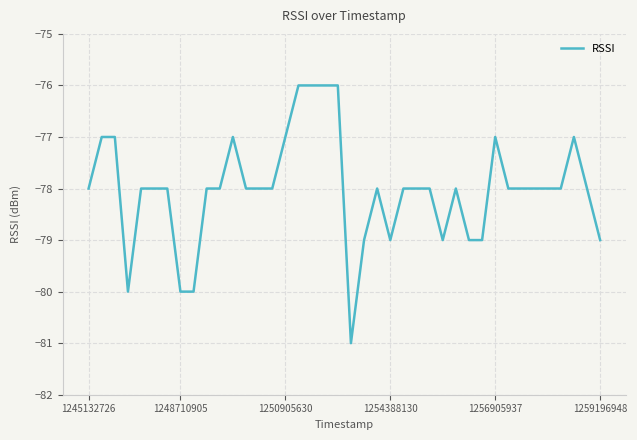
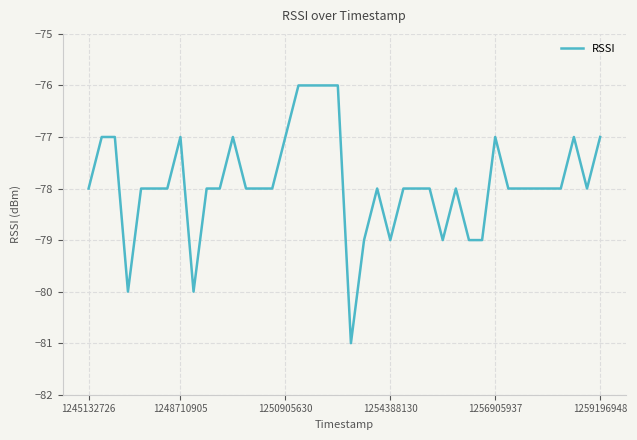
  {
    "1245132726": -78,
-   "1248710905": -80,
+   "1248710905": -77,
    "1250905630": -77,
    "1254388130": -79,
    "1256905937": -77,
-   "1259196948": -79
+   "1259196948": -77
  }
